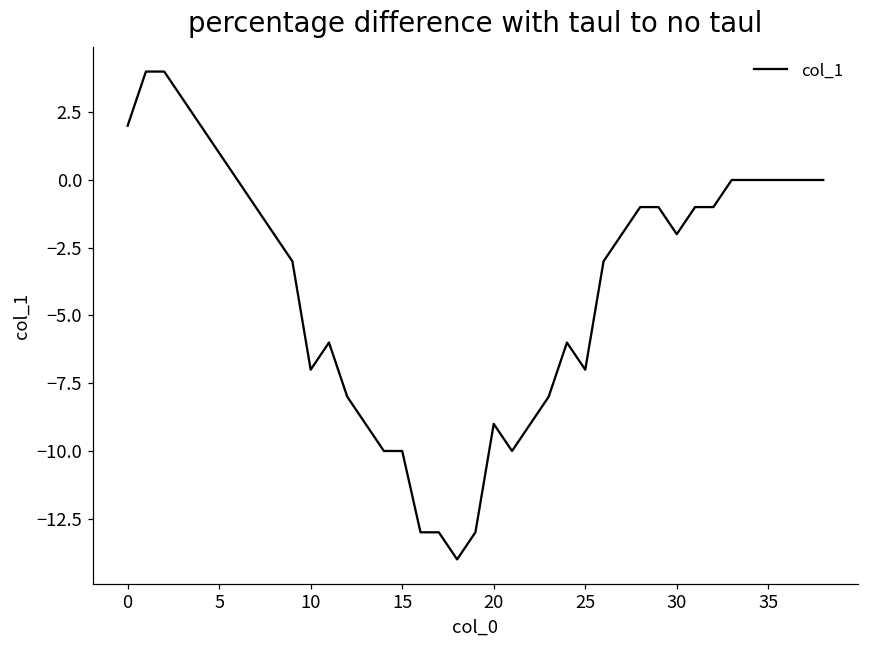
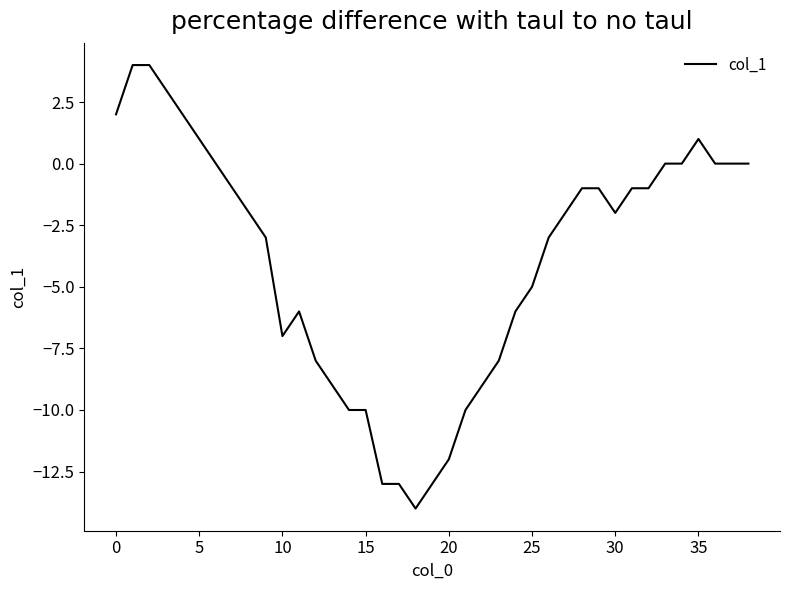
  {
    "0": 2,
    "5": 1,
    "10": -7,
    "15": -10,
-   "20": -9,
-   "25": -7,
+   "20": -12,
+   "25": -5,
    "30": -2,
-   "35": 0
+   "35": 1
  }
